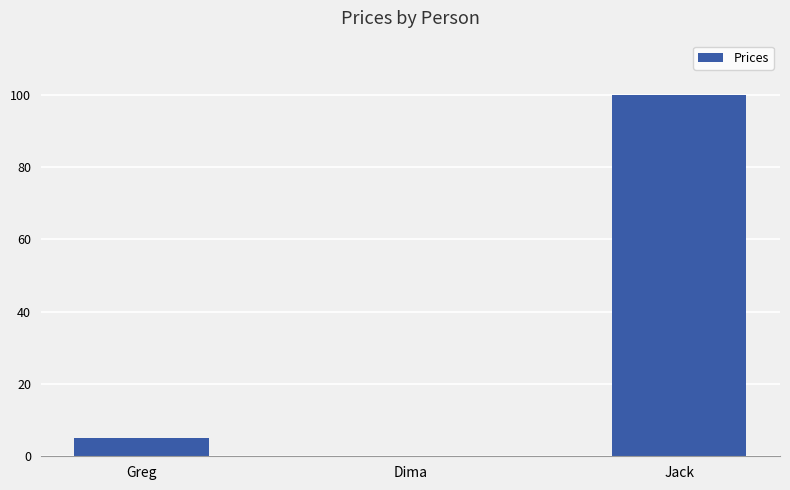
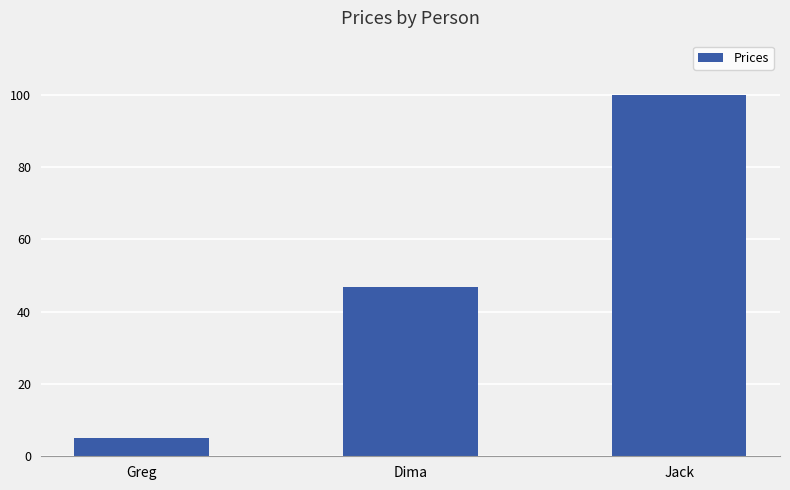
  {
    "Greg": 5,
-   "Dima": 0,
+   "Dima": 47,
    "Jack": 100
  }
